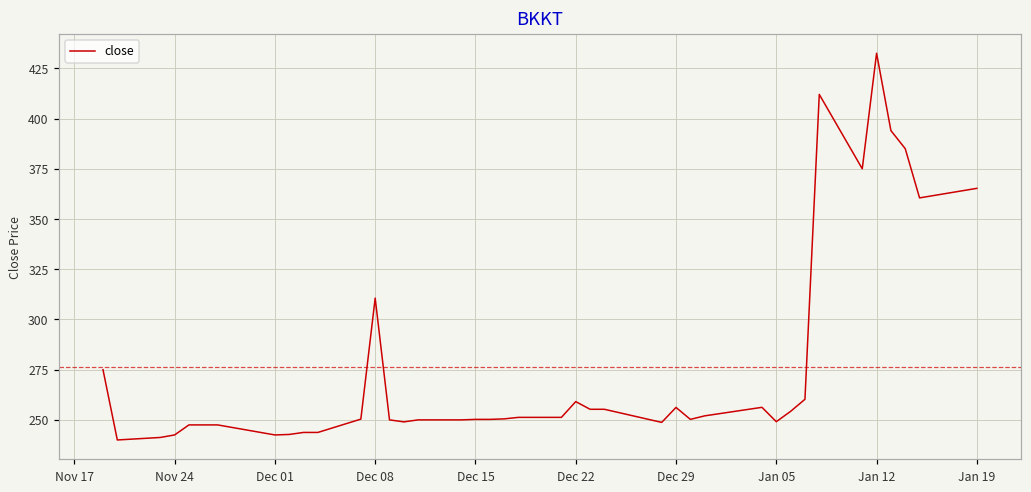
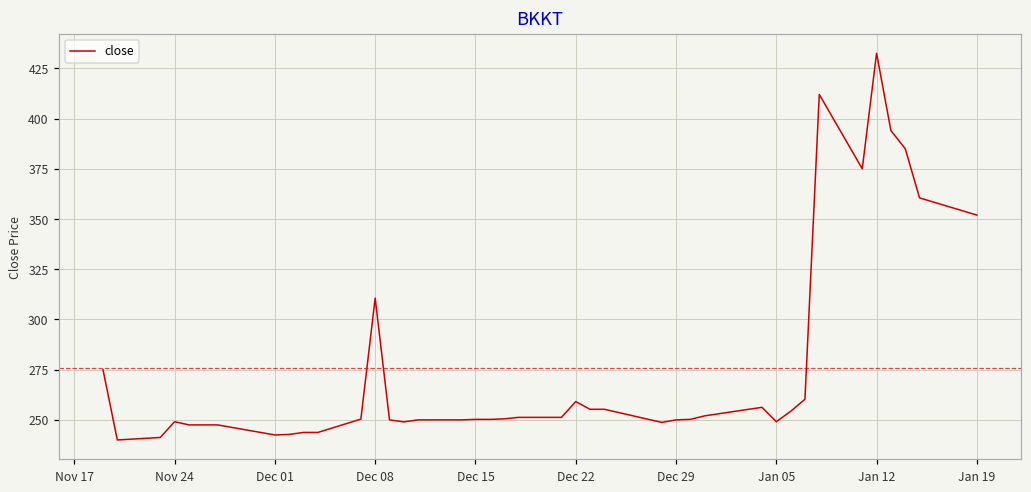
  {
-   "Nov 24": 243,
+   "Nov 24": 249,
    "Dec 01": 243,
    "Dec 08": 311,
    "Dec 15": 250,
    "Dec 22": 259,
-   "Dec 29": 256,
+   "Dec 29": 250,
    "Jan 05": 249,
    "Jan 12": 433,
-   "Jan 19": 365
+   "Jan 19": 352
  }
